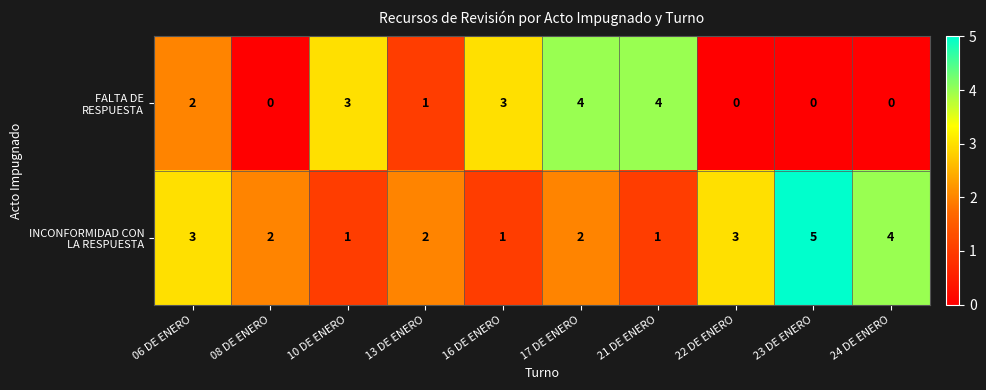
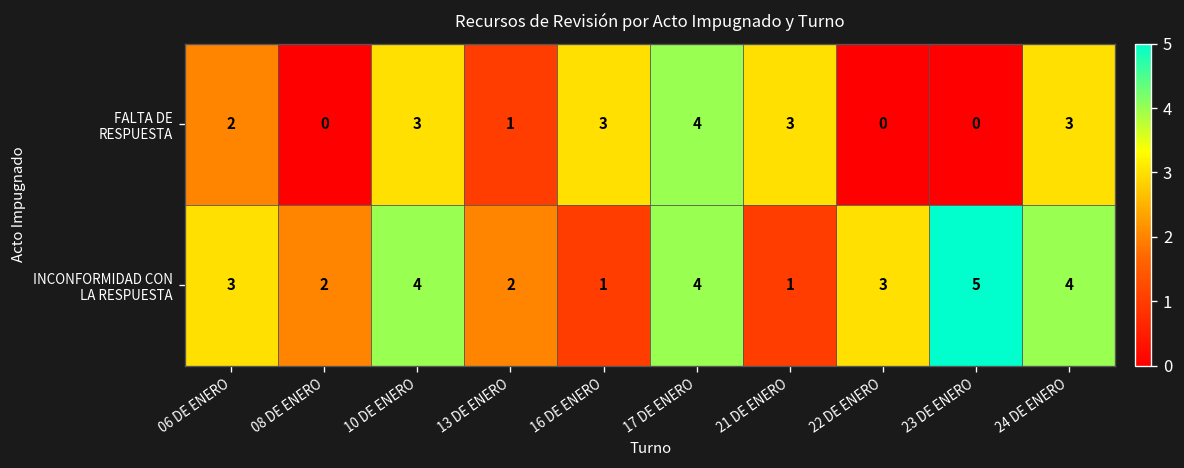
  {
    "FALTA DE RESPUESTA": {
      "06 DE ENERO": 2,
      "08 DE ENERO": 0,
      "10 DE ENERO": 3,
      "13 DE ENERO": 1,
      "16 DE ENERO": 3,
      "17 DE ENERO": 4,
-     "21 DE ENERO": 4,
+     "21 DE ENERO": 3,
      "22 DE ENERO": 0,
      "23 DE ENERO": 0,
-     "24 DE ENERO": 0
+     "24 DE ENERO": 3
    },
    "INCONFORMIDAD CON LA RESPUESTA": {
      "06 DE ENERO": 3,
      "08 DE ENERO": 2,
-     "10 DE ENERO": 1,
+     "10 DE ENERO": 4,
      "13 DE ENERO": 2,
      "16 DE ENERO": 1,
-     "17 DE ENERO": 2,
+     "17 DE ENERO": 4,
      "21 DE ENERO": 1,
      "22 DE ENERO": 3,
      "23 DE ENERO": 5,
      "24 DE ENERO": 4
    }
  }
